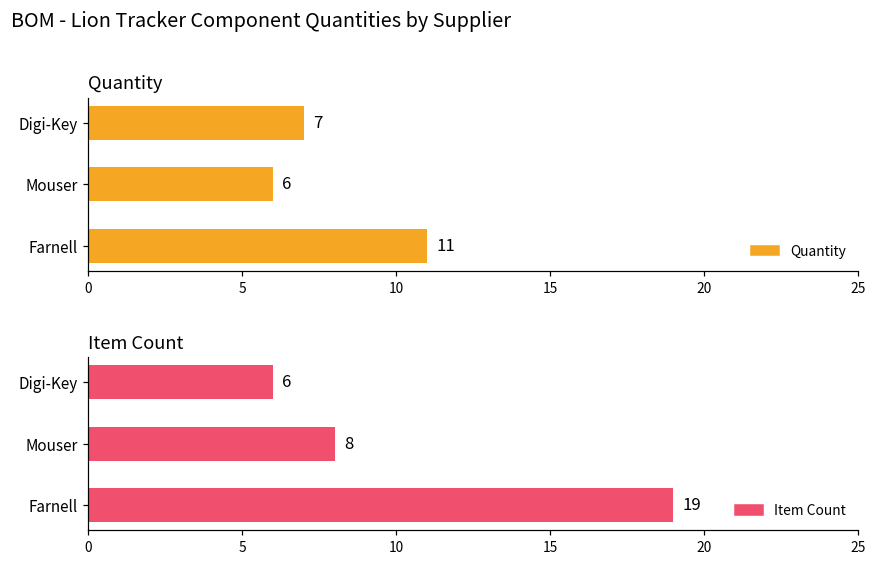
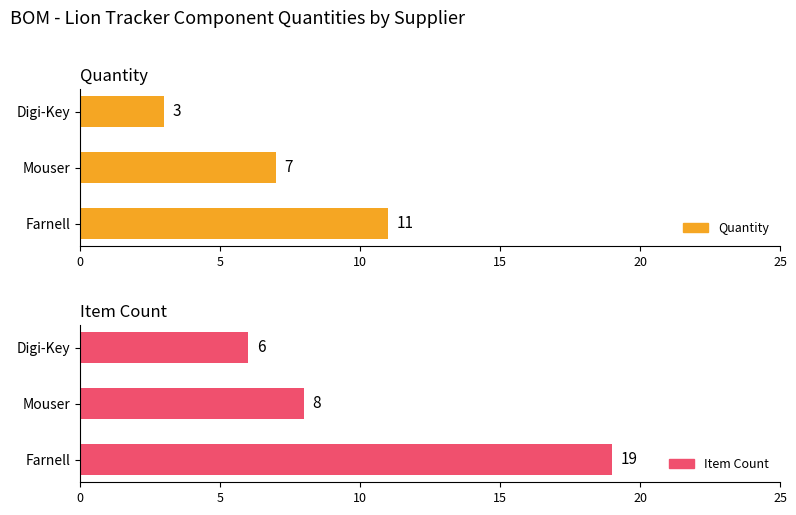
  {
    "Quantity": {
-     "Digi-Key": 7,
-     "Mouser": 6,
+     "Digi-Key": 3,
+     "Mouser": 7,
      "Farnell": 11
    },
    "Item Count": {
      "Digi-Key": 6,
      "Mouser": 8,
      "Farnell": 19
    }
  }
